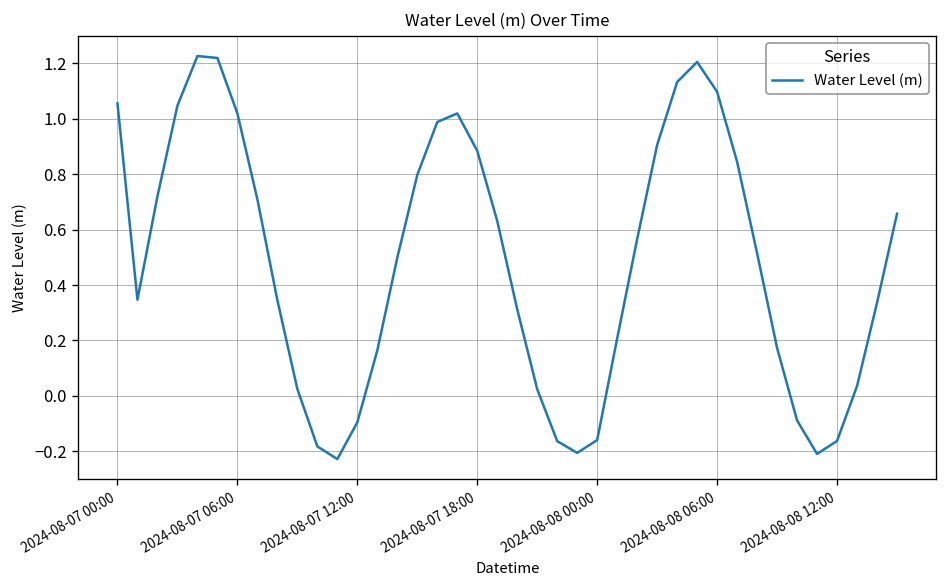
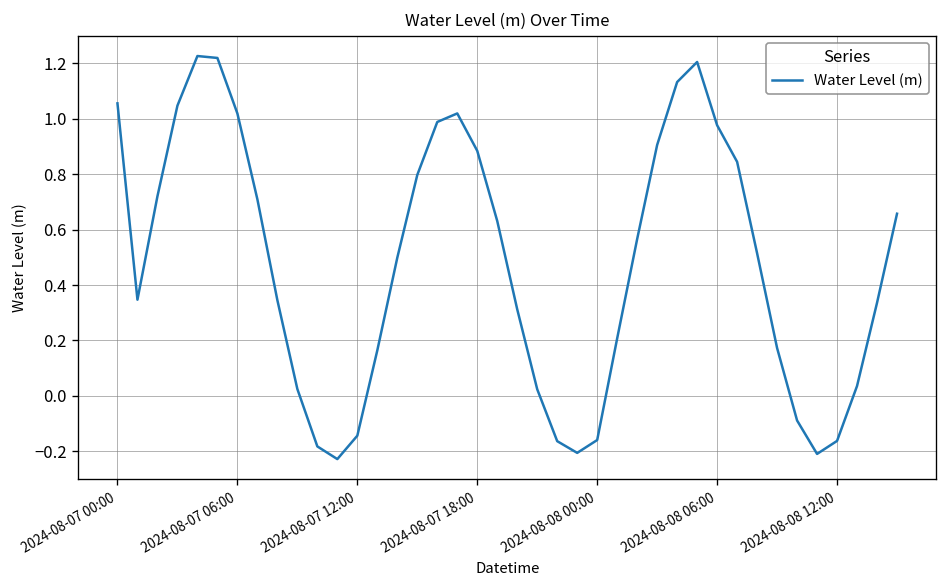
  {
    "2024-08-07 00:00": 1.06,
    "2024-08-07 06:00": 1.02,
-   "2024-08-07 12:00": -0.10,
+   "2024-08-07 12:00": -0.14,
    "2024-08-07 18:00": 0.88,
    "2024-08-08 00:00": -0.16,
-   "2024-08-08 06:00": 1.10,
+   "2024-08-08 06:00": 0.98,
    "2024-08-08 12:00": -0.16
  }
